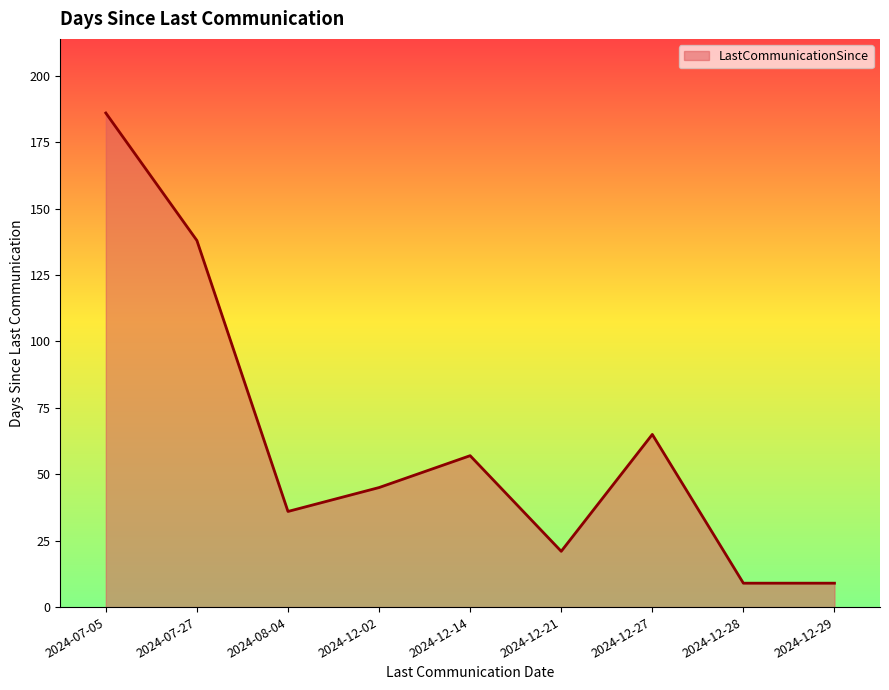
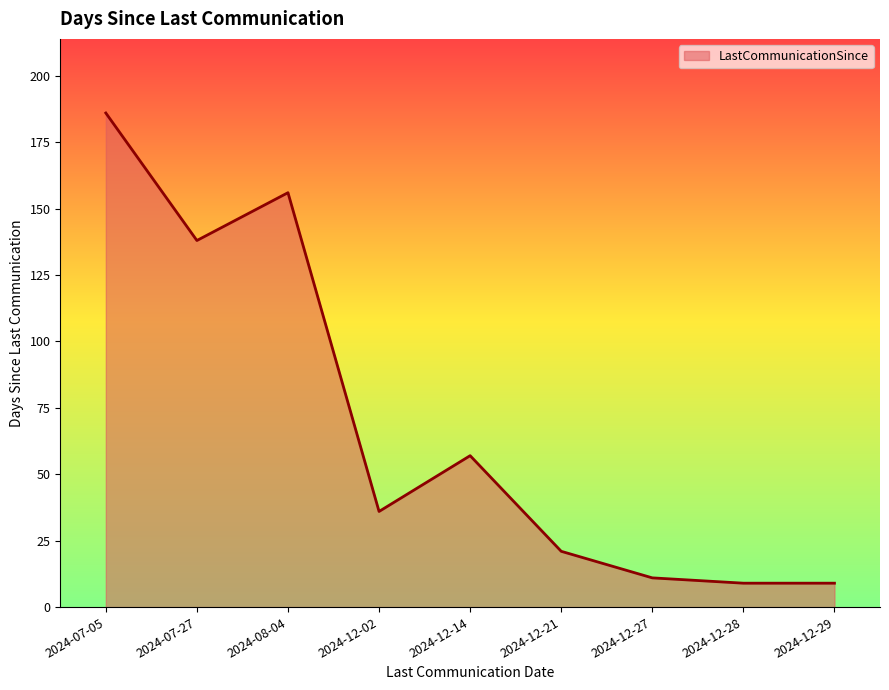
  {
    "2024-07-05": 186,
    "2024-07-27": 138,
-   "2024-08-04": 36,
-   "2024-12-02": 45,
+   "2024-08-04": 156,
+   "2024-12-02": 36,
    "2024-12-14": 57,
    "2024-12-21": 21,
-   "2024-12-27": 65,
+   "2024-12-27": 11,
    "2024-12-28": 9,
    "2024-12-29": 9
  }
